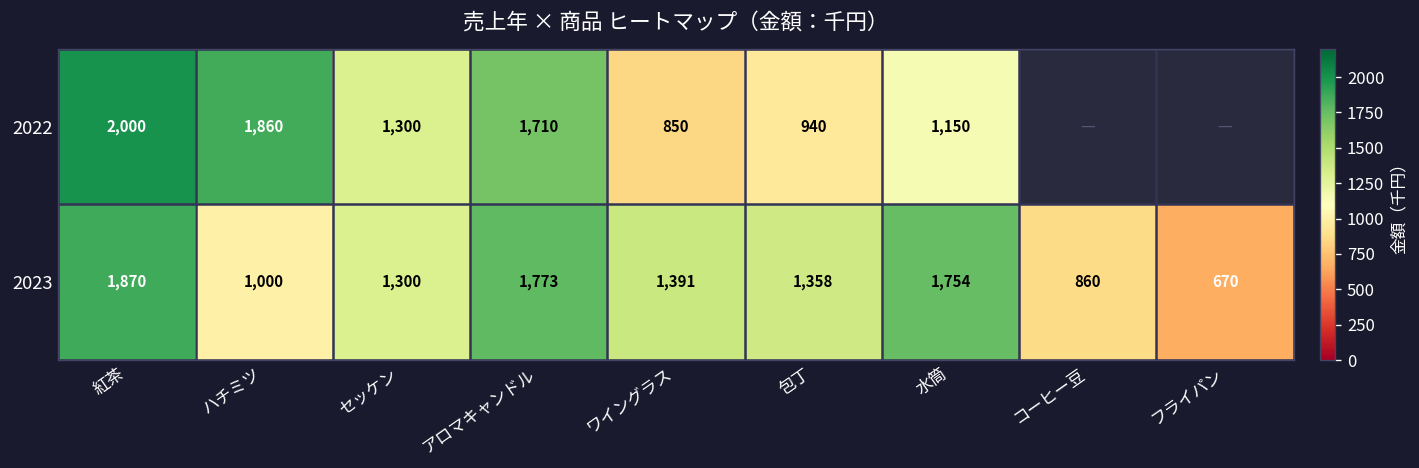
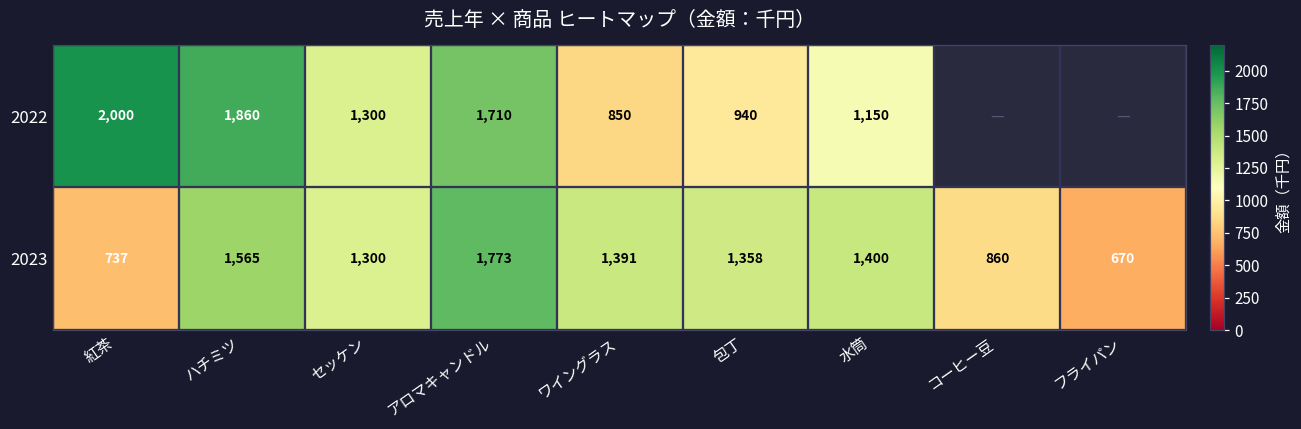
  {
    "2022": {
      "紅茶": "2,000",
      "ハチミツ": "1,860",
      "セッケン": "1,300",
      "アロマキャンドル": "1,710",
      "ワイングラス": "850",
      "包丁": "940",
      "水筒": "1,150"
    },
    "2023": {
-     "紅茶": "1,870",
-     "ハチミツ": "1,000",
+     "紅茶": "737",
+     "ハチミツ": "1,565",
      "セッケン": "1,300",
      "アロマキャンドル": "1,773",
      "ワイングラス": "1,391",
      "包丁": "1,358",
-     "水筒": "1,754",
+     "水筒": "1,400",
      "コーヒー豆": "860",
      "フライパン": "670"
    }
  }
